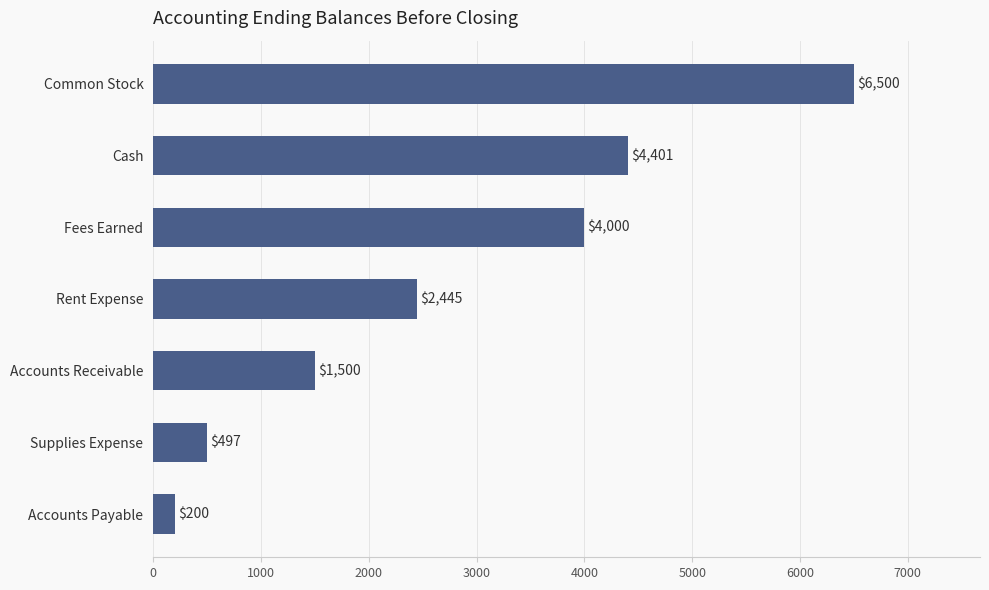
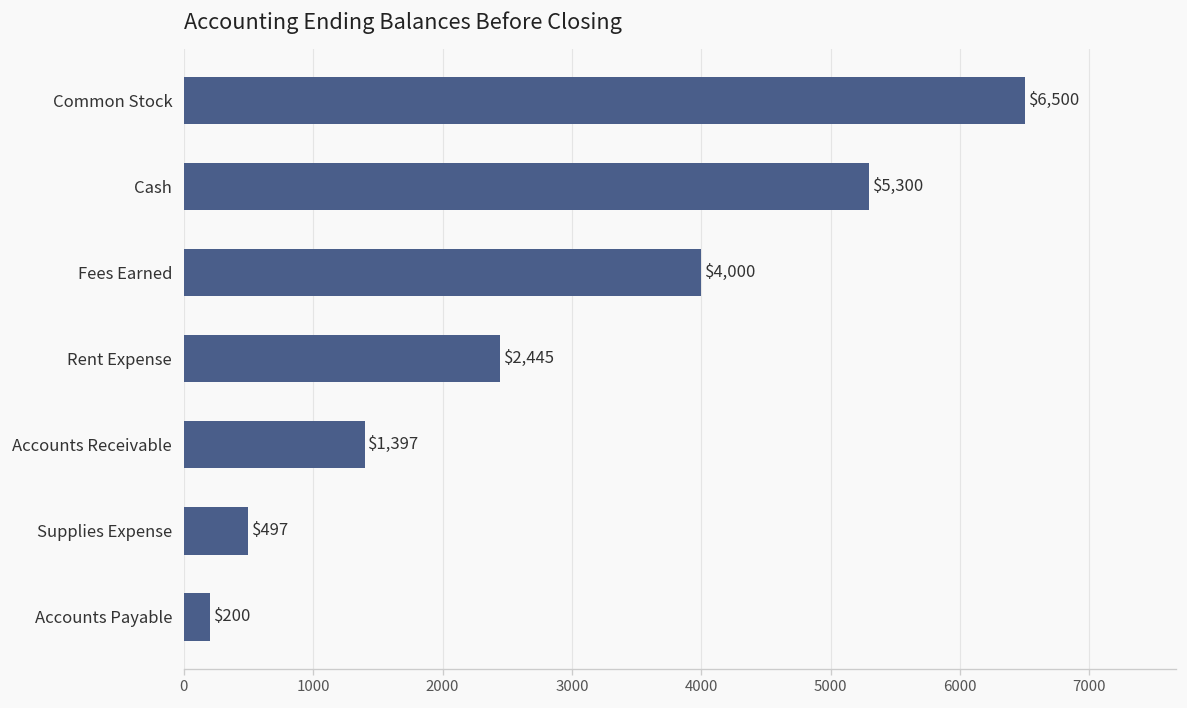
  {
    "Common Stock": "$6,500",
-   "Cash": "$4,401",
+   "Cash": "$5,300",
    "Fees Earned": "$4,000",
    "Rent Expense": "$2,445",
-   "Accounts Receivable": "$1,500",
+   "Accounts Receivable": "$1,397",
    "Supplies Expense": "$497",
    "Accounts Payable": "$200"
  }
